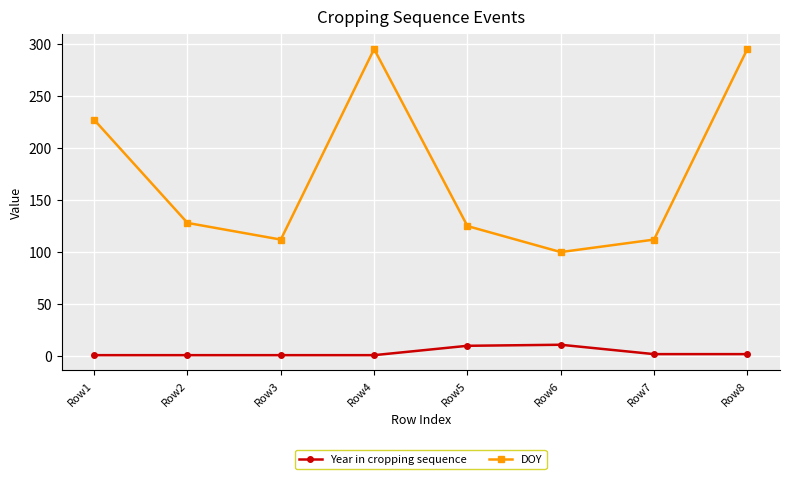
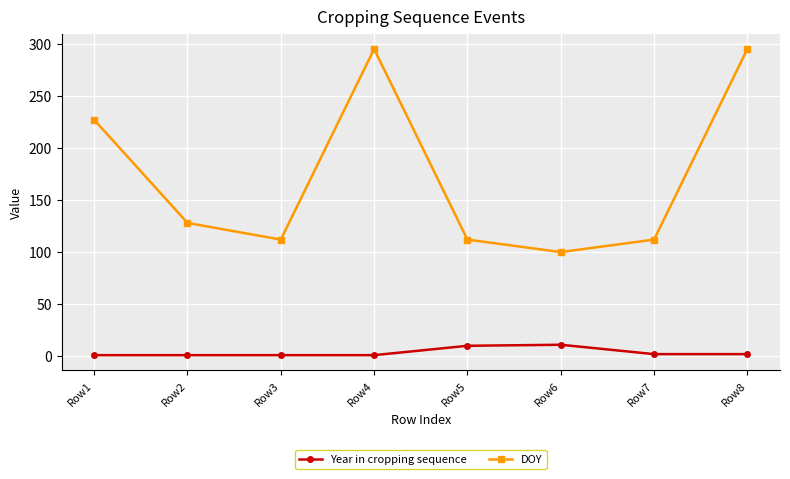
  {
    "Year in cropping sequence": {
      "Row1": 1,
      "Row2": 1,
      "Row3": 1,
      "Row4": 1,
      "Row5": 10,
      "Row6": 11,
      "Row7": 2,
      "Row8": 2
    },
    "DOY": {
      "Row1": 227,
      "Row2": 128,
      "Row3": 112,
      "Row4": 295,
-     "Row5": 125,
+     "Row5": 112,
      "Row6": 100,
      "Row7": 112,
      "Row8": 295
    }
  }
